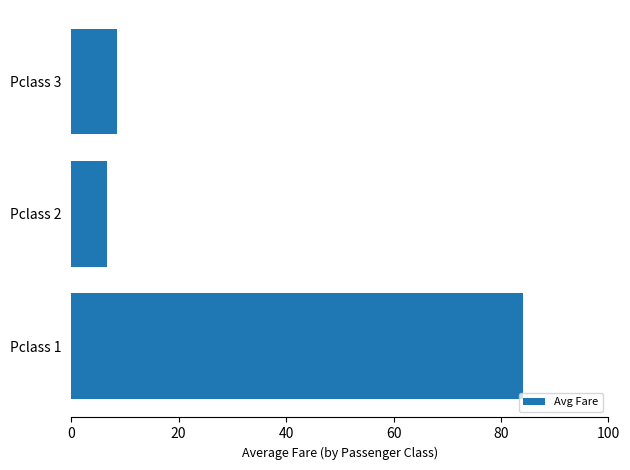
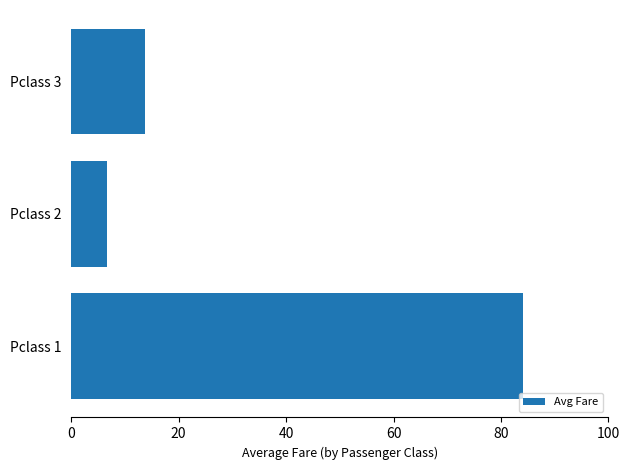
  {
-   "Pclass 3": 9,
+   "Pclass 3": 14,
    "Pclass 2": 7,
    "Pclass 1": 84
  }
